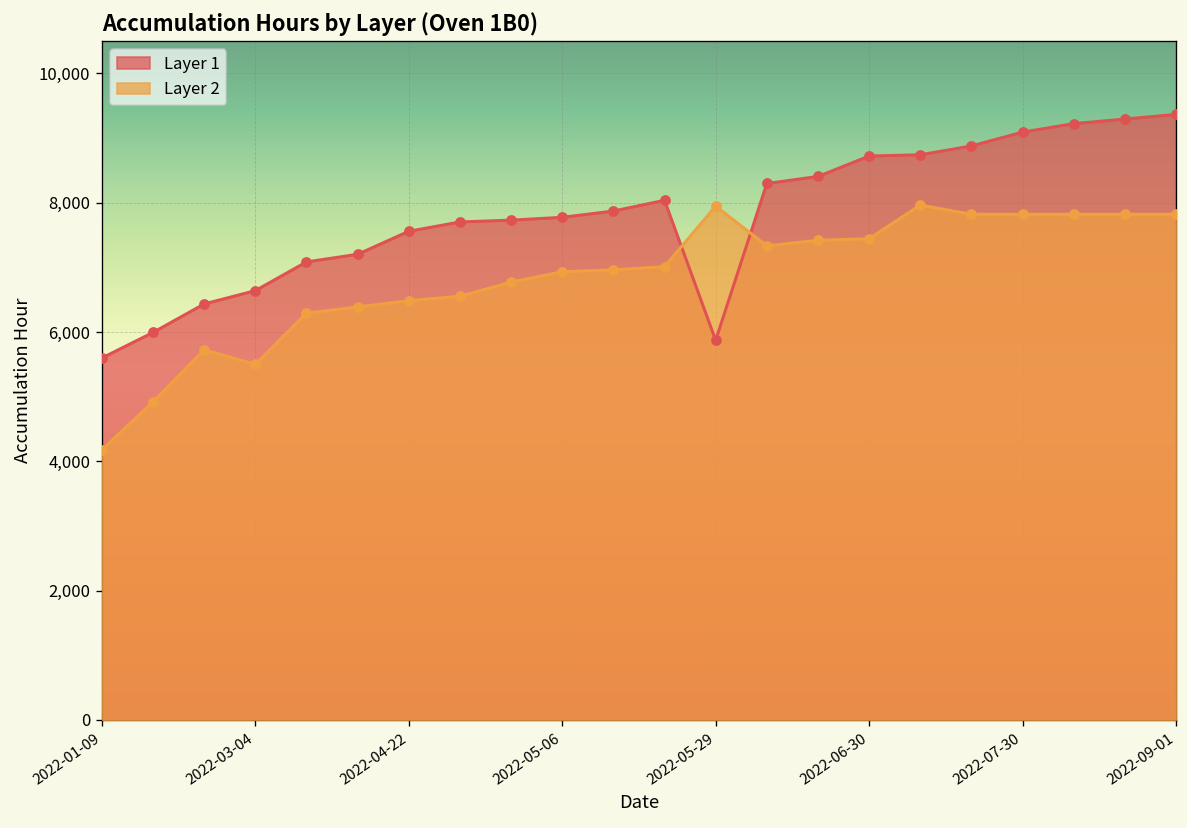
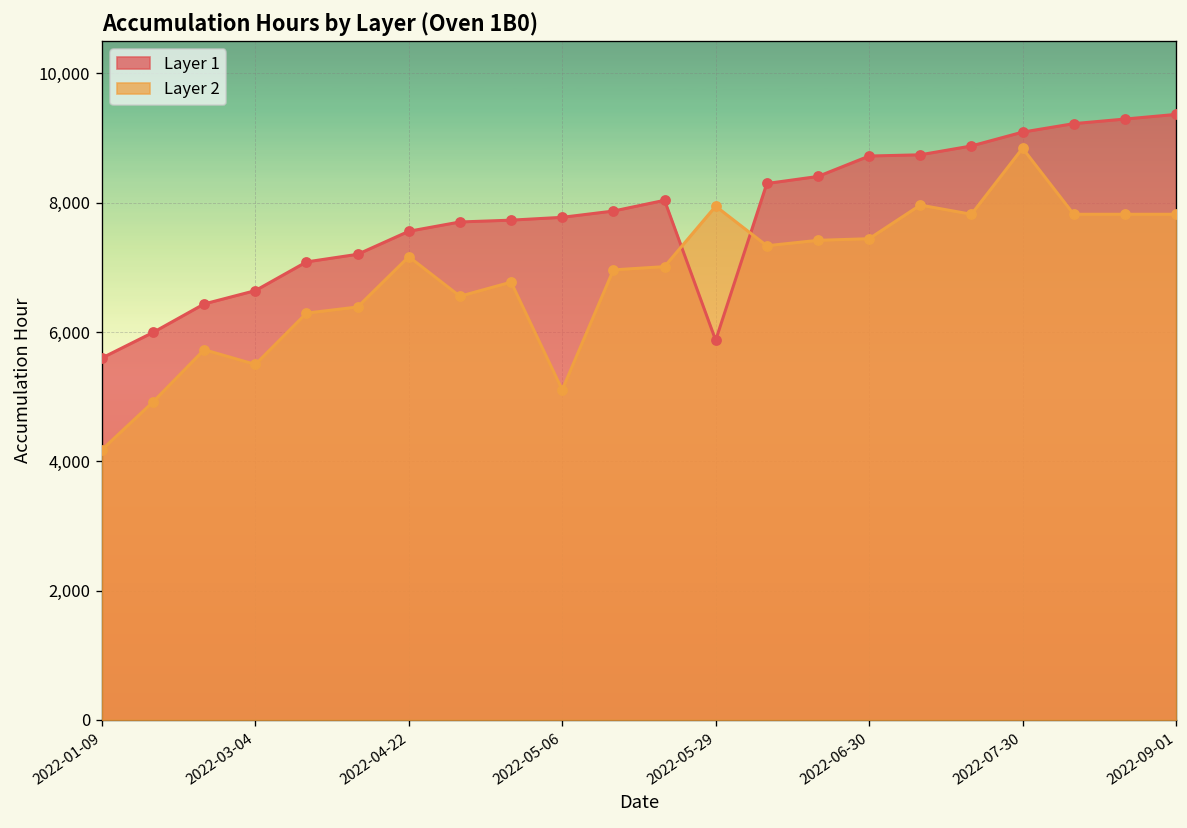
  {
    "Layer 1": {
      "2022-01-09": "5,600",
      "2022-03-04": "6,600",
      "2022-04-22": "7,600",
      "2022-05-06": "7,800",
      "2022-05-29": "5,900",
      "2022-06-30": "8,700",
      "2022-07-30": "9,100",
      "2022-09-01": "9,400"
    },
    "Layer 2": {
      "2022-01-09": "4,200",
      "2022-03-04": "5,500",
-     "2022-04-22": "6,500",
-     "2022-05-06": "6,900",
+     "2022-04-22": "7,200",
+     "2022-05-06": "5,100",
      "2022-05-29": "7,900",
      "2022-06-30": "7,400",
-     "2022-07-30": "7,800",
+     "2022-07-30": "8,800",
      "2022-09-01": "7,800"
    }
  }
